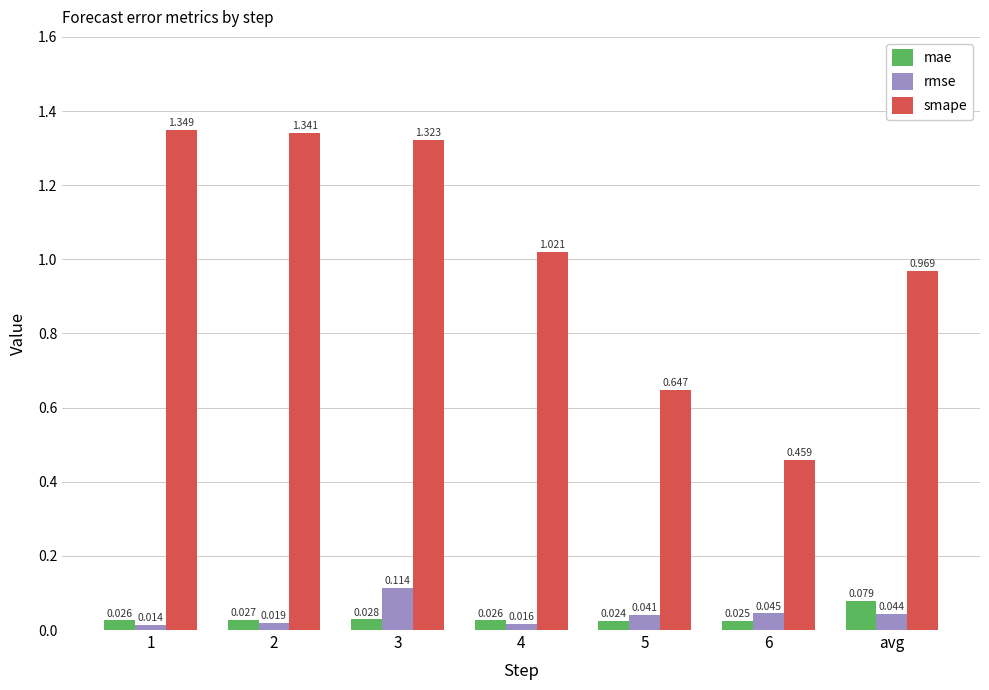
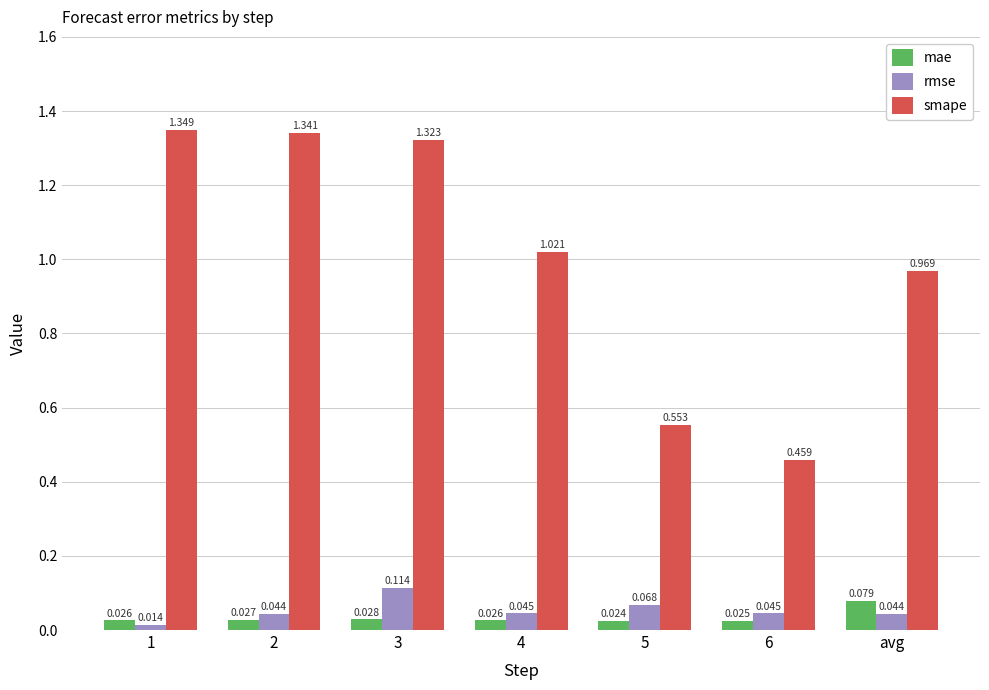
  {
    "mae": {
      "1": 0.026,
      "2": 0.027,
      "3": 0.028,
      "4": 0.026,
      "5": 0.024,
      "6": 0.025,
      "avg": 0.079
    },
    "rmse": {
      "1": 0.014,
-     "2": 0.019,
+     "2": 0.044,
      "3": 0.114,
-     "4": 0.016,
-     "5": 0.041,
+     "4": 0.045,
+     "5": 0.068,
      "6": 0.045,
      "avg": 0.044
    },
    "smape": {
      "1": 1.349,
      "2": 1.341,
      "3": 1.323,
      "4": 1.021,
-     "5": 0.647,
+     "5": 0.553,
      "6": 0.459,
      "avg": 0.969
    }
  }
